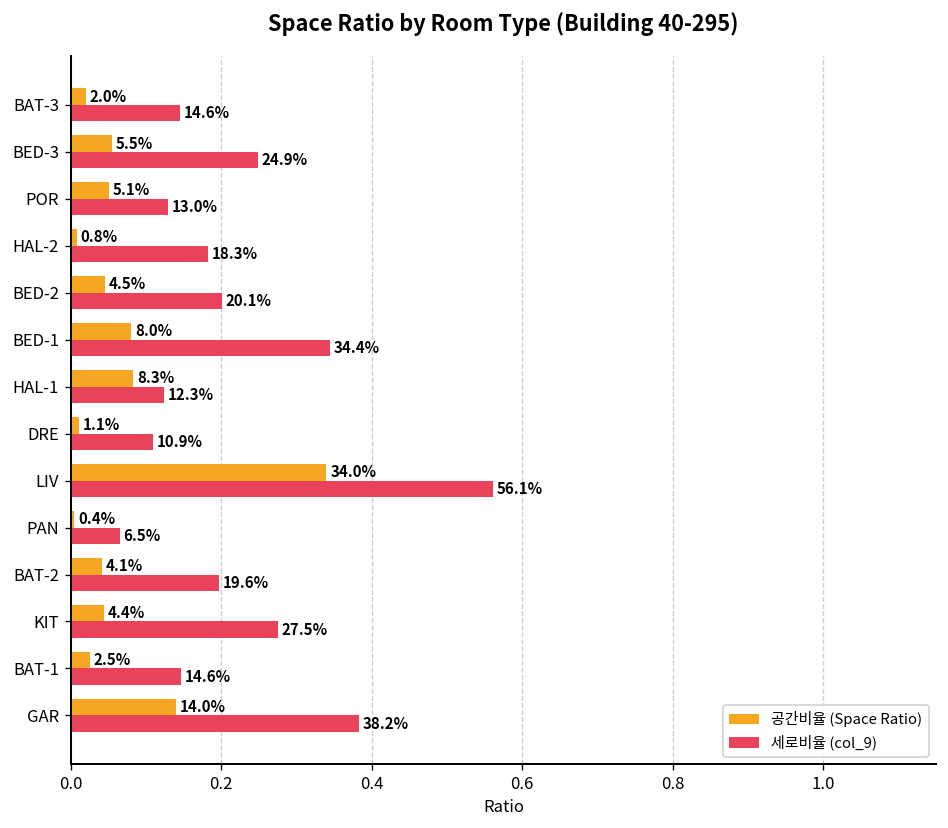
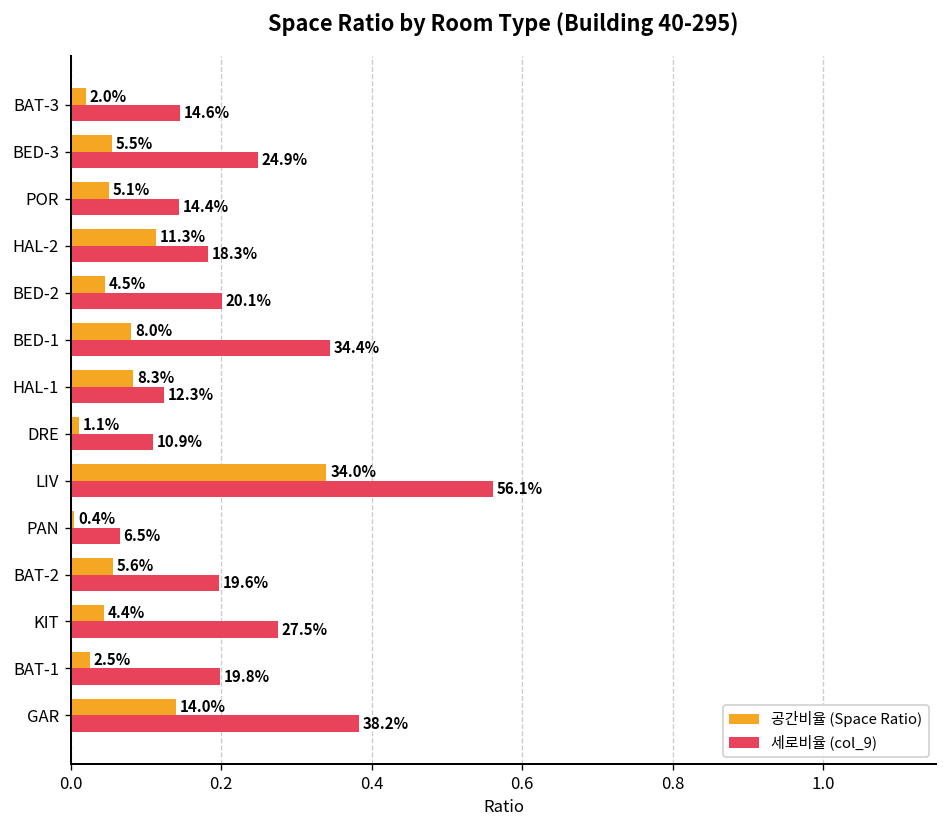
  {
    "공간비율 (Space Ratio)": {
      "BAT-3": "2.0%",
      "BED-3": "5.5%",
      "POR": "5.1%",
-     "HAL-2": "0.8%",
+     "HAL-2": "11.3%",
      "BED-2": "4.5%",
      "BED-1": "8.0%",
      "HAL-1": "8.3%",
      "DRE": "1.1%",
      "LIV": "34.0%",
      "PAN": "0.4%",
-     "BAT-2": "4.1%",
+     "BAT-2": "5.6%",
      "KIT": "4.4%",
      "BAT-1": "2.5%",
      "GAR": "14.0%"
    },
    "세로비율 (col_9)": {
      "BAT-3": "14.6%",
      "BED-3": "24.9%",
-     "POR": "13.0%",
+     "POR": "14.4%",
      "HAL-2": "18.3%",
      "BED-2": "20.1%",
      "BED-1": "34.4%",
      "HAL-1": "12.3%",
      "DRE": "10.9%",
      "LIV": "56.1%",
      "PAN": "6.5%",
      "BAT-2": "19.6%",
      "KIT": "27.5%",
-     "BAT-1": "14.6%",
+     "BAT-1": "19.8%",
      "GAR": "38.2%"
    }
  }
